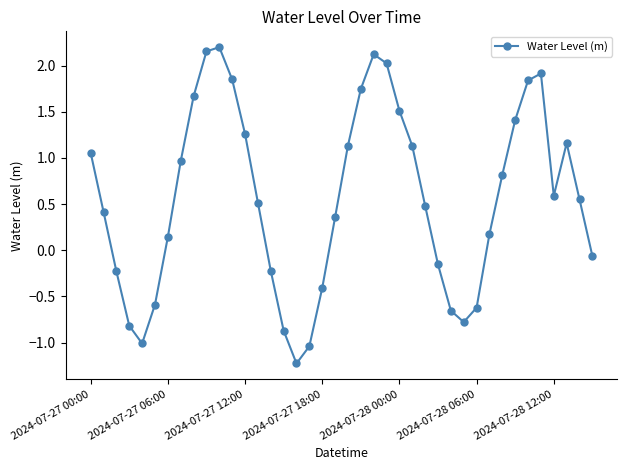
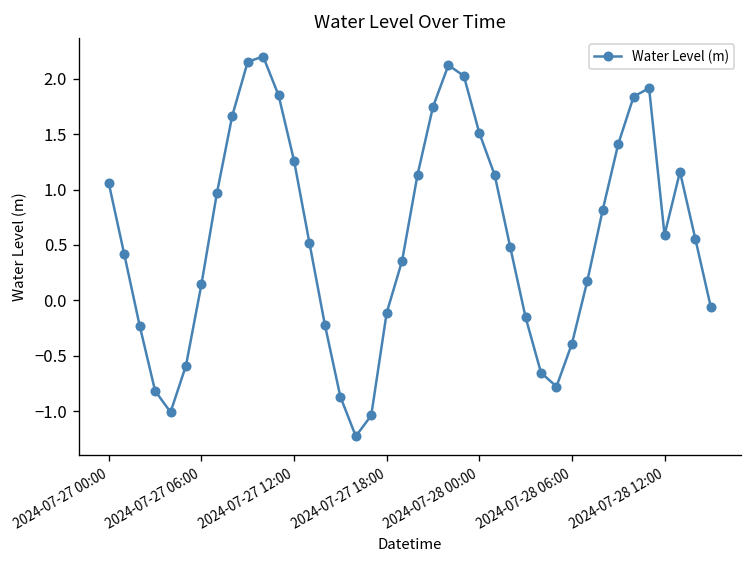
  {
    "2024-07-27 00:00": 1.1,
    "2024-07-27 06:00": 0.1,
    "2024-07-27 12:00": 1.3,
-   "2024-07-27 18:00": -0.4,
+   "2024-07-27 18:00": -0.1,
    "2024-07-28 00:00": 1.5,
-   "2024-07-28 06:00": -0.6,
+   "2024-07-28 06:00": -0.4,
    "2024-07-28 12:00": 0.6
  }
